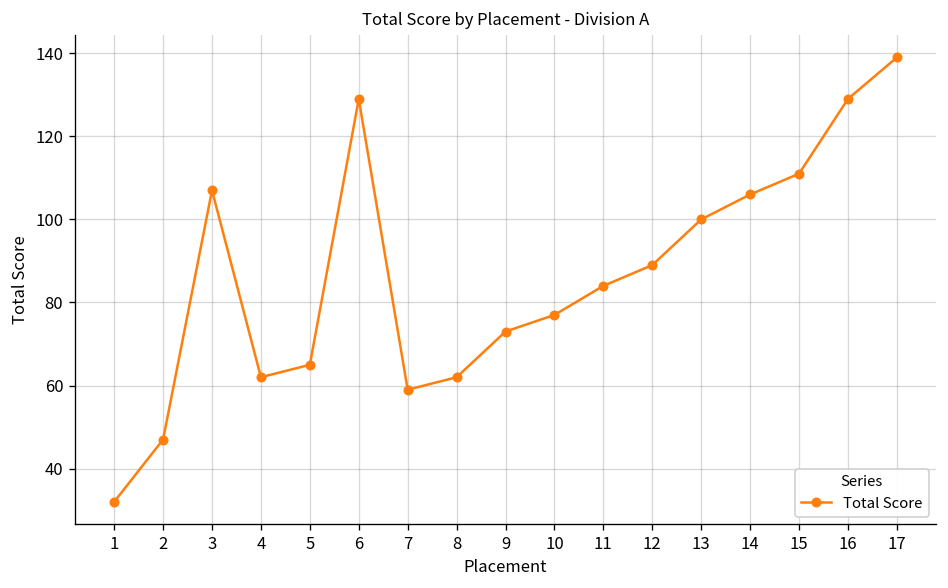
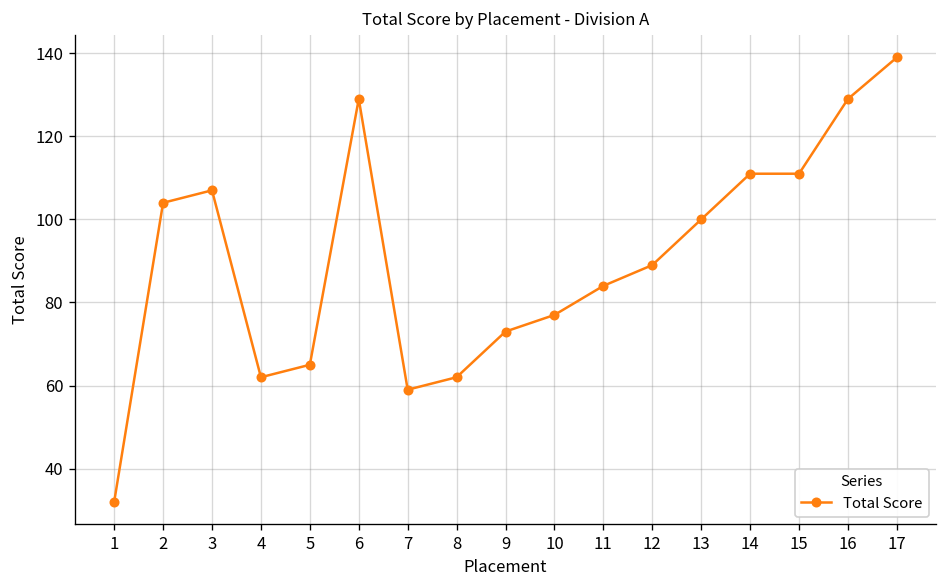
  {
    "1": 32,
-   "2": 47,
+   "2": 104,
    "3": 107,
    "4": 62,
    "5": 65,
    "6": 129,
    "7": 59,
    "8": 62,
    "9": 73,
    "10": 77,
    "11": 84,
    "12": 89,
    "13": 100,
-   "14": 106,
+   "14": 111,
    "15": 111,
    "16": 129,
    "17": 139
  }
